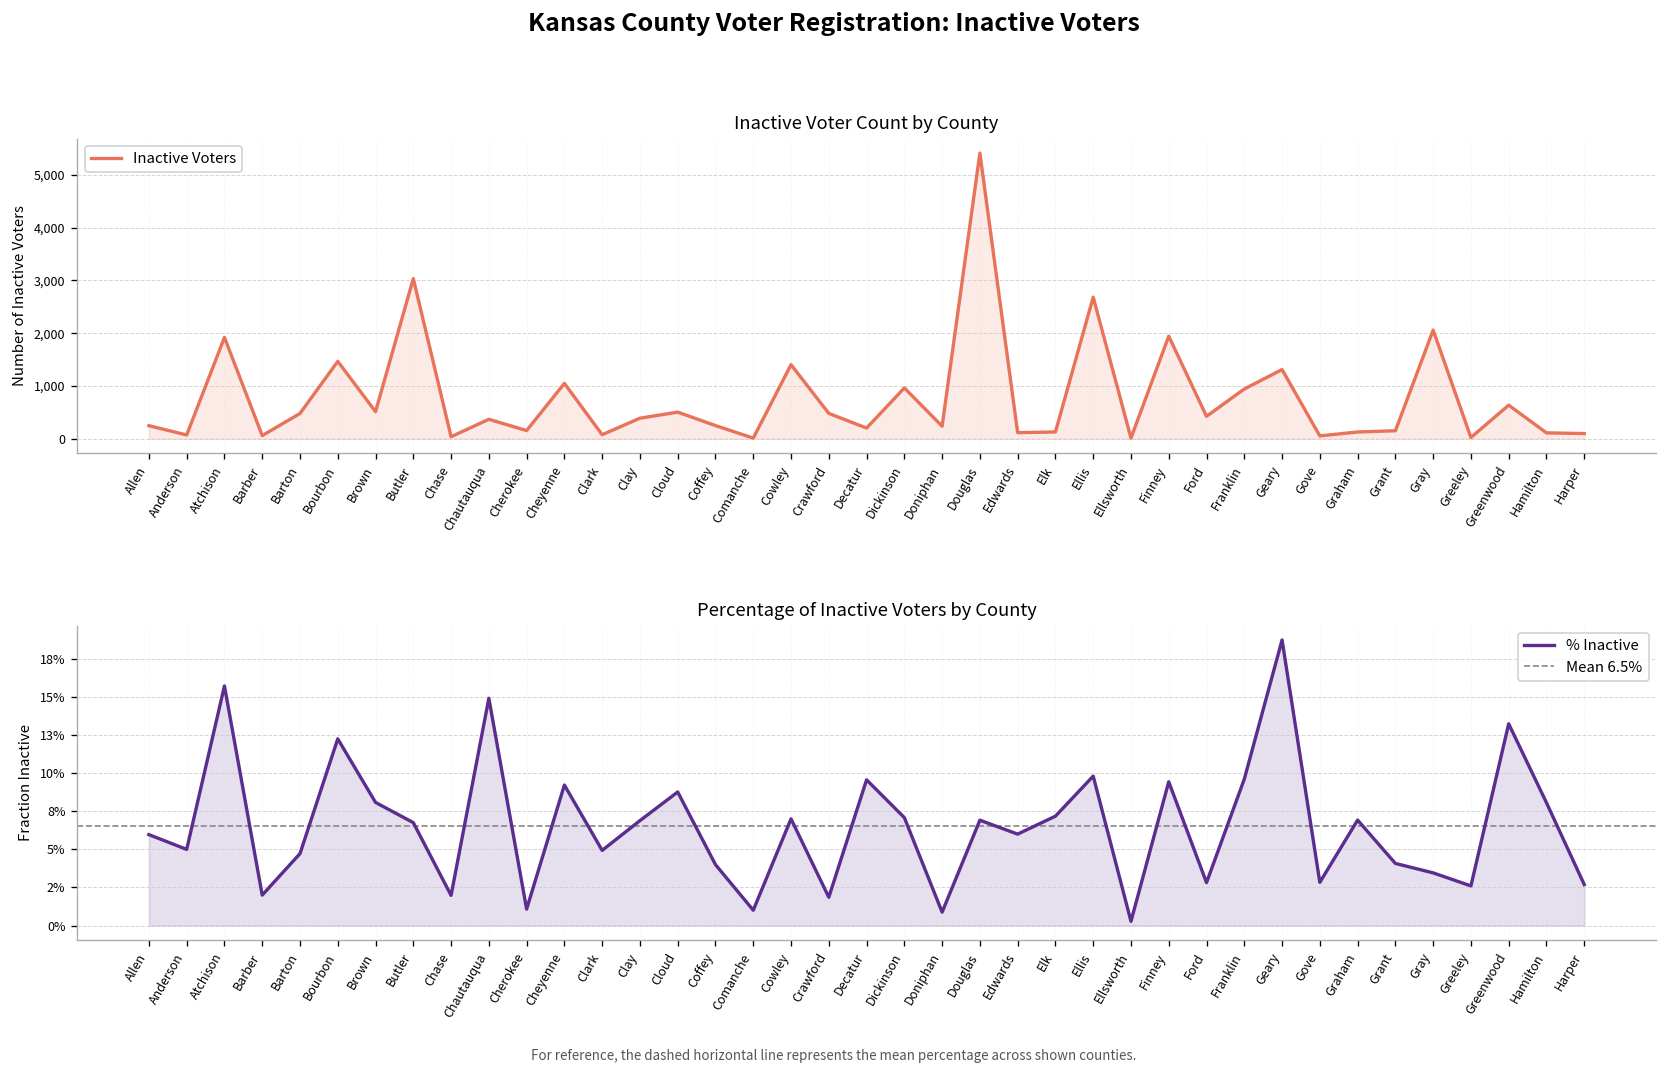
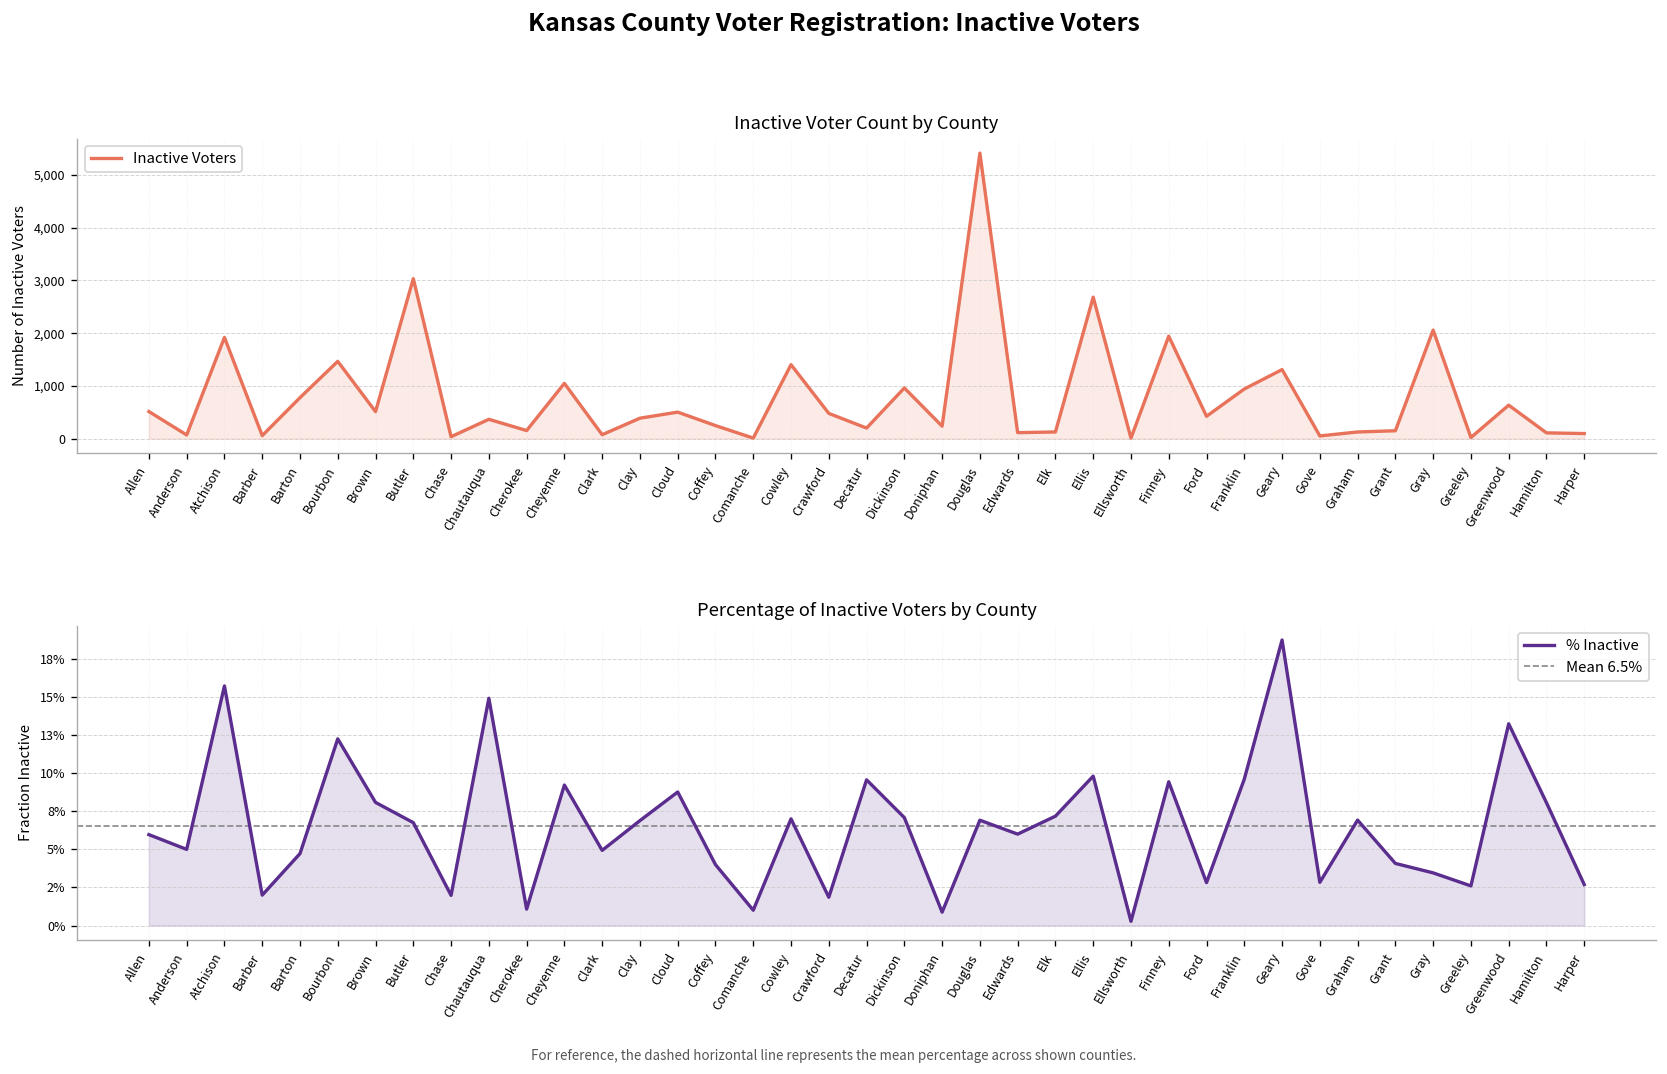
  {
    "Inactive Voter Count by County": {
-     "Allen": "200",
+     "Allen": "500",
      "Anderson": "100",
      "Atchison": "1,900",
      "Barber": "100",
-     "Barton": "500",
+     "Barton": "800",
      "Bourbon": "1,500",
      "Brown": "500",
      "Butler": "3,000",
      "Chase": "0",
      "Chautauqua": "400",
      "Cherokee": "200",
      "Cheyenne": "1,000",
      "Clark": "100",
      "Clay": "400",
      "Cloud": "500",
      "Coffey": "200",
      "Comanche": "0",
      "Cowley": "1,400",
      "Crawford": "500",
      "Decatur": "200",
      "Dickinson": "1,000",
      "Doniphan": "200",
      "Douglas": "5,400",
      "Edwards": "100",
      "Elk": "100",
      "Ellis": "2,700",
      "Ellsworth": "0",
      "Finney": "1,900",
      "Ford": "400",
      "Franklin": "900",
      "Geary": "1,300",
      "Gove": "100",
      "Graham": "100",
      "Grant": "200",
      "Gray": "2,100",
      "Greeley": "0",
      "Greenwood": "600",
      "Hamilton": "100",
      "Harper": "100"
    }
  }
